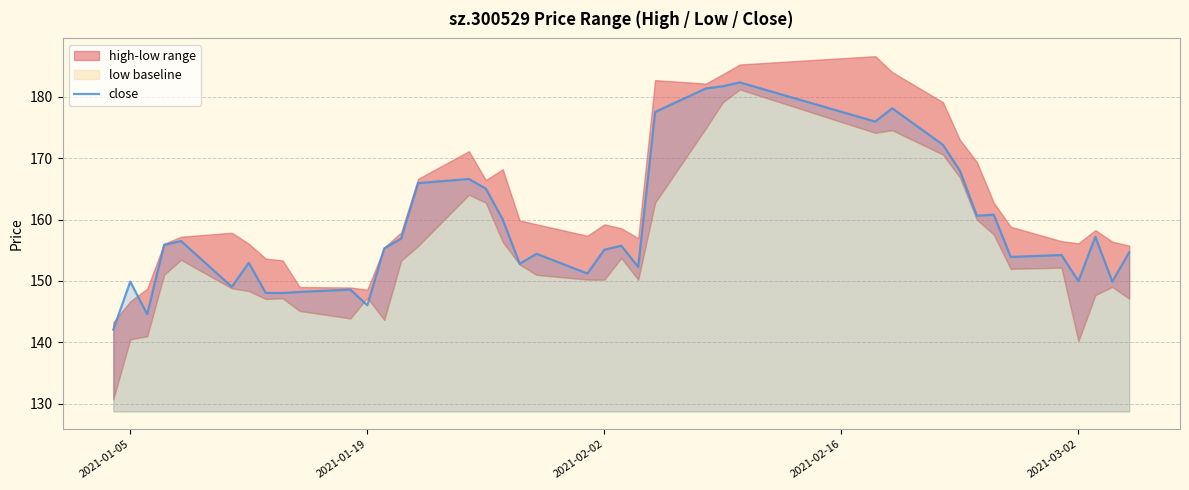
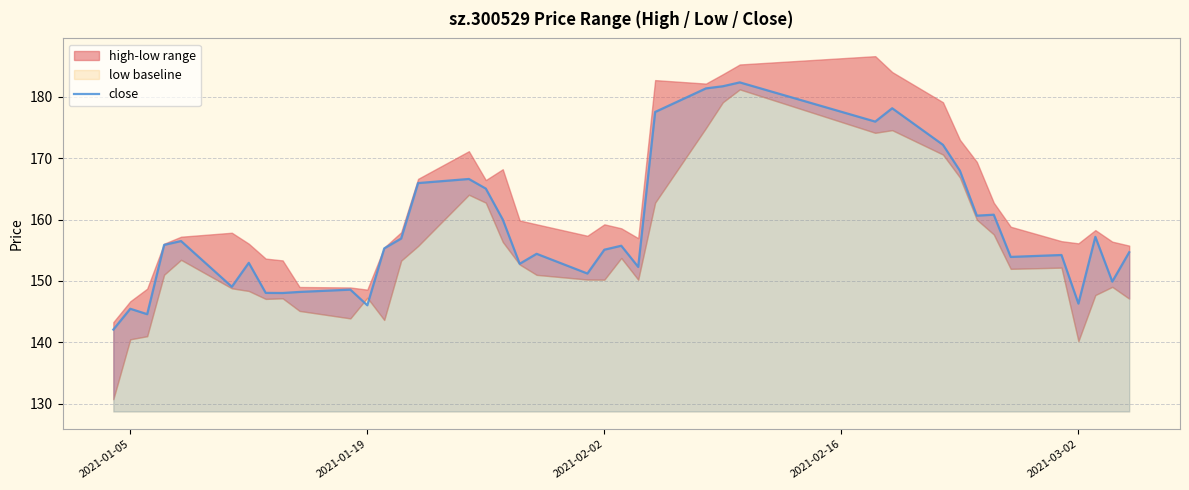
  {
    "close": {
-     "2021-01-05": 150,
+     "2021-01-05": 145,
      "2021-01-19": 146,
      "2021-02-02": 155,
-     "2021-03-02": 150
+     "2021-03-02": 146
    },
    "low baseline": {
      "2021-01-05": 140,
      "2021-01-19": 147,
      "2021-02-02": 150,
      "2021-03-02": 140
    }
  }
